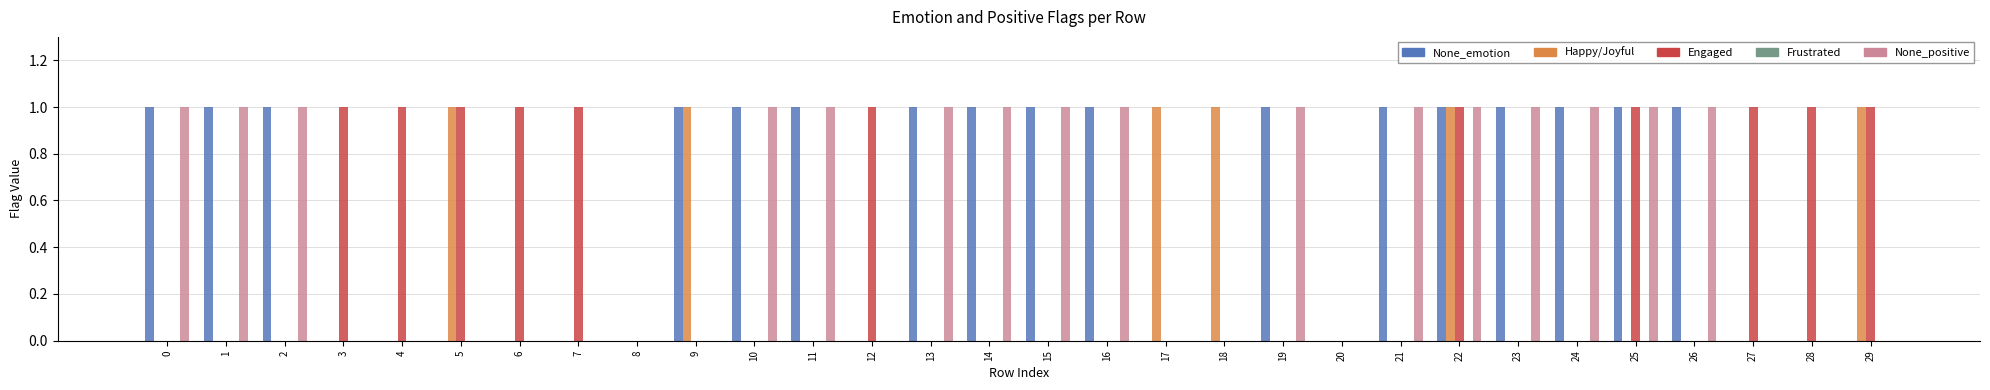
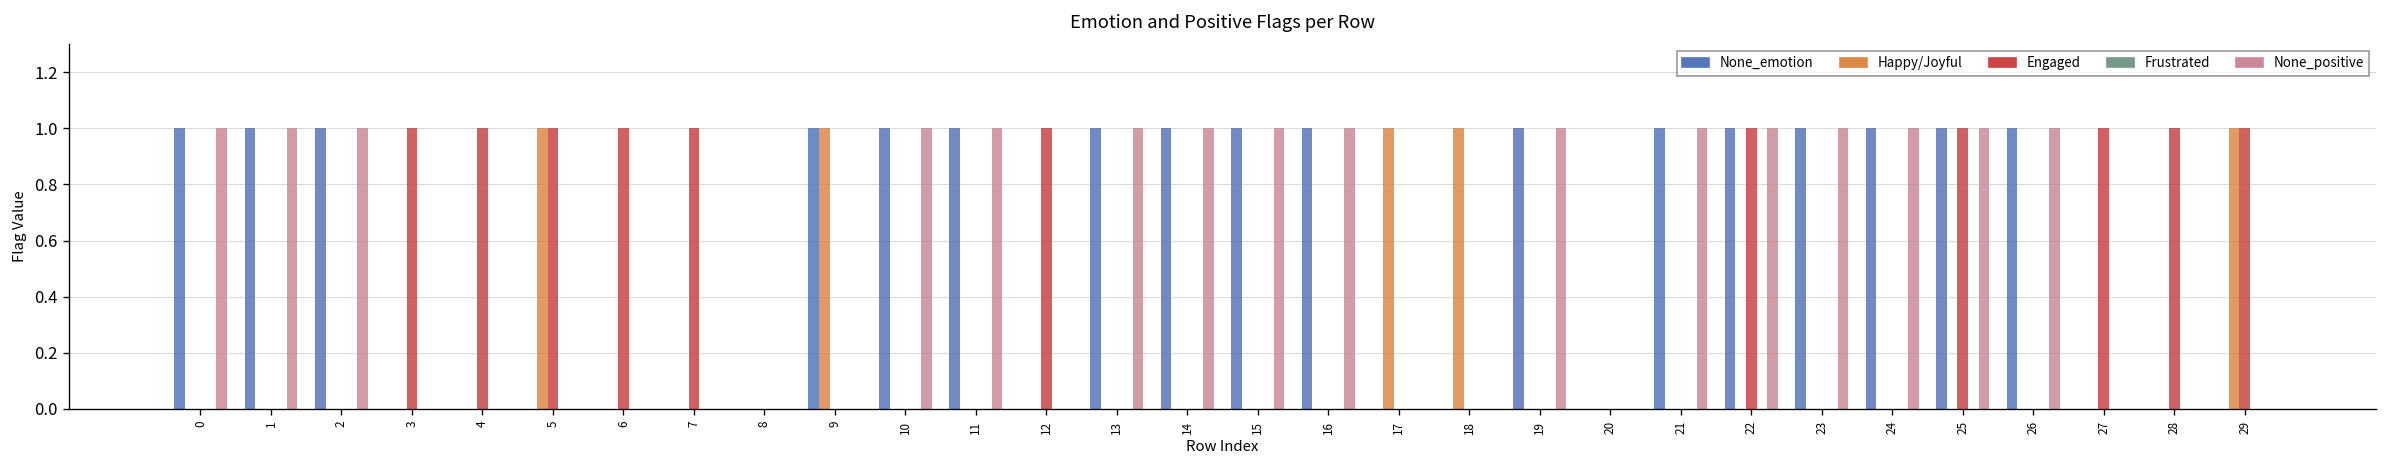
  {
    "None_emotion": {
      "0": 1,
      "1": 1,
      "2": 1,
      "3": 0,
      "4": 0,
      "5": 0,
      "6": 0,
      "7": 0,
      "8": 0,
      "9": 1,
      "10": 1,
      "11": 1,
      "12": 0,
      "13": 1,
      "14": 1,
      "15": 1,
      "16": 1,
      "17": 0,
      "18": 0,
      "19": 1,
      "20": 0,
      "21": 1,
      "22": 1,
      "23": 1,
      "24": 1,
      "25": 1,
      "26": 1,
      "27": 0,
      "28": 0,
      "29": 0
    },
    "Happy/Joyful": {
      "0": 0,
      "1": 0,
      "2": 0,
      "3": 0,
      "4": 0,
      "5": 1,
      "6": 0,
      "7": 0,
      "8": 0,
      "9": 1,
      "10": 0,
      "11": 0,
      "12": 0,
      "13": 0,
      "14": 0,
      "15": 0,
      "16": 0,
      "17": 1,
      "18": 1,
      "19": 0,
      "20": 0,
      "21": 0,
-     "22": 1,
+     "22": 0,
      "23": 0,
      "24": 0,
      "25": 0,
      "26": 0,
      "27": 0,
      "28": 0,
      "29": 1
    },
    "Engaged": {
      "0": 0,
      "1": 0,
      "2": 0,
      "3": 1,
      "4": 1,
      "5": 1,
      "6": 1,
      "7": 1,
      "8": 0,
      "9": 0,
      "10": 0,
      "11": 0,
      "12": 1,
      "13": 0,
      "14": 0,
      "15": 0,
      "16": 0,
      "17": 0,
      "18": 0,
      "19": 0,
      "20": 0,
      "21": 0,
      "22": 1,
      "23": 0,
      "24": 0,
      "25": 1,
      "26": 0,
      "27": 1,
      "28": 1,
      "29": 1
    },
    "Frustrated": {
      "0": 0,
      "1": 0,
      "2": 0,
      "3": 0,
      "4": 0,
      "5": 0,
      "6": 0,
      "7": 0,
      "8": 0,
      "9": 0,
      "10": 0,
      "11": 0,
      "12": 0,
      "13": 0,
      "14": 0,
      "15": 0,
      "16": 0,
      "17": 0,
      "18": 0,
      "19": 0,
      "20": 0,
      "21": 0,
      "22": 0,
      "23": 0,
      "24": 0,
      "25": 0,
      "26": 0,
      "27": 0,
      "28": 0,
      "29": 0
    },
    "None_positive": {
      "0": 1,
      "1": 1,
      "2": 1,
      "3": 0,
      "4": 0,
      "5": 0,
      "6": 0,
      "7": 0,
      "8": 0,
      "9": 0,
      "10": 1,
      "11": 1,
      "12": 0,
      "13": 1,
      "14": 1,
      "15": 1,
      "16": 1,
      "17": 0,
      "18": 0,
      "19": 1,
      "20": 0,
      "21": 1,
      "22": 1,
      "23": 1,
      "24": 1,
      "25": 1,
      "26": 1,
      "27": 0,
      "28": 0,
      "29": 0
    }
  }
